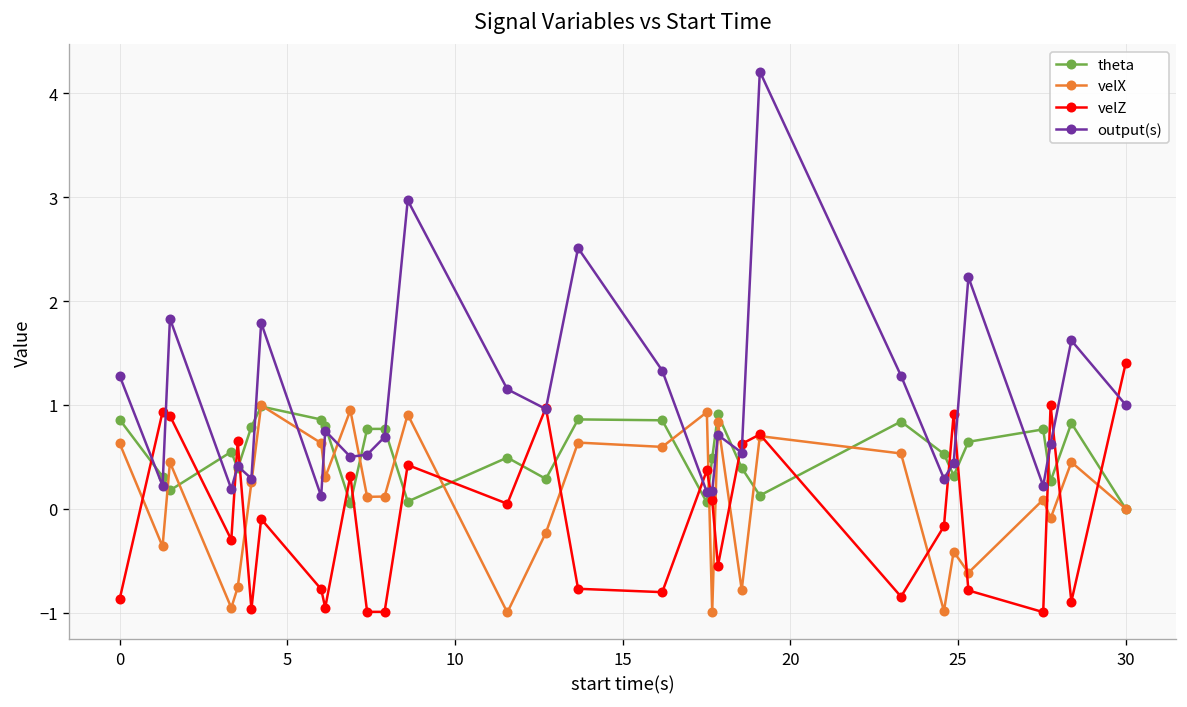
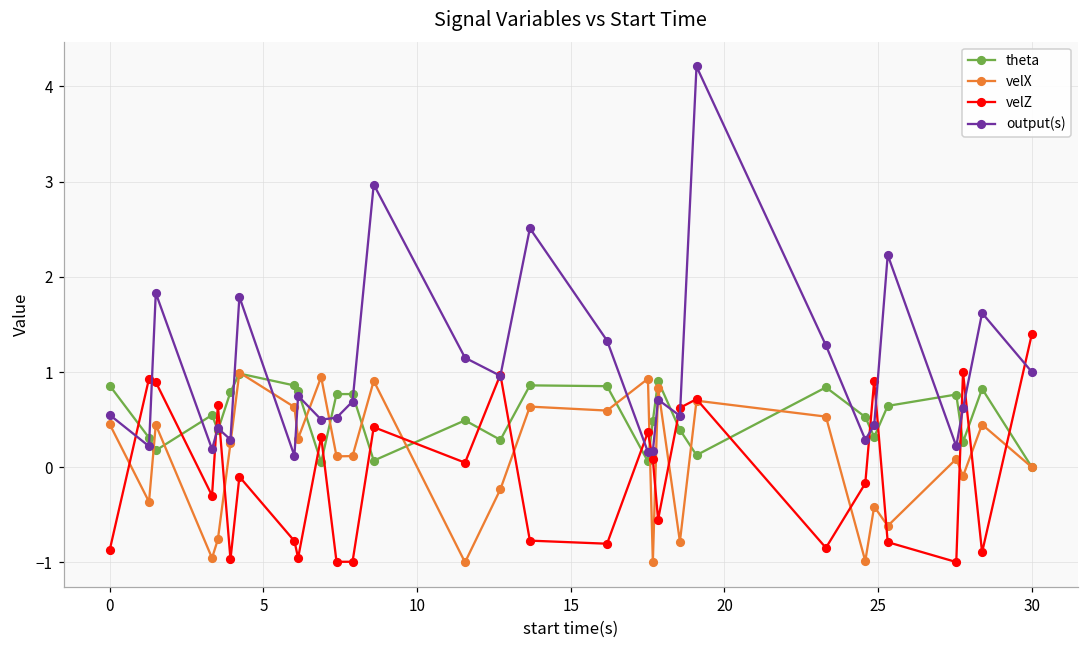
  {
    "theta": {
      "0": 0.9
    },
    "velX": {
-     "0": 0.6
+     "0": 0.5
    },
    "velZ": {
      "0": -0.9,
      "30": 1.4
    },
    "output(s)": {
-     "0": 1.3,
+     "0": 0.6,
      "30": 1.0
    }
  }
